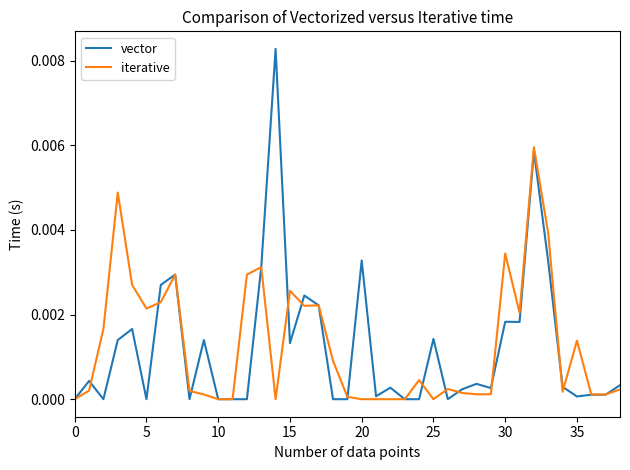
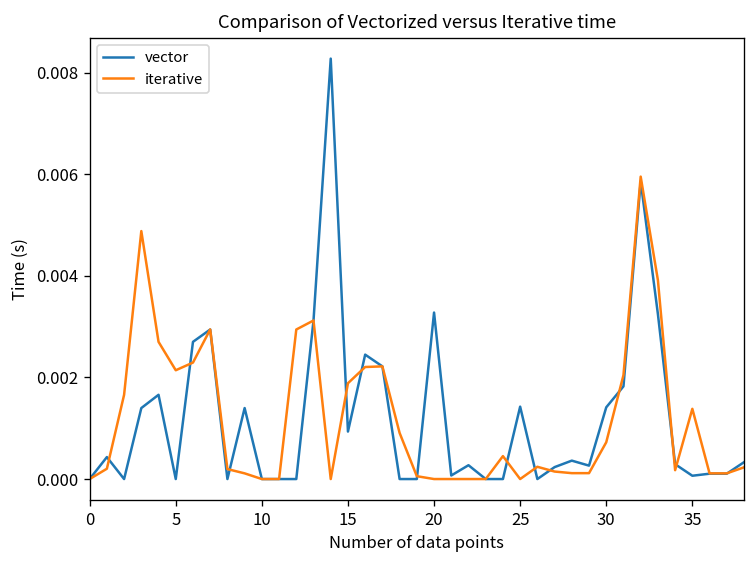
  {
    "vector": {
      "5": 0.0000,
-     "15": 0.0013,
+     "15": 0.0009,
      "20": 0.0033,
      "25": 0.0014,
-     "30": 0.0018,
+     "30": 0.0014,
      "35": 0.0001
    },
    "iterative": {
      "5": 0.0021,
-     "15": 0.0026,
+     "15": 0.0019,
      "20": 0.0000,
      "25": 0.0000,
-     "30": 0.0034,
+     "30": 0.0007,
      "35": 0.0014
    }
  }
